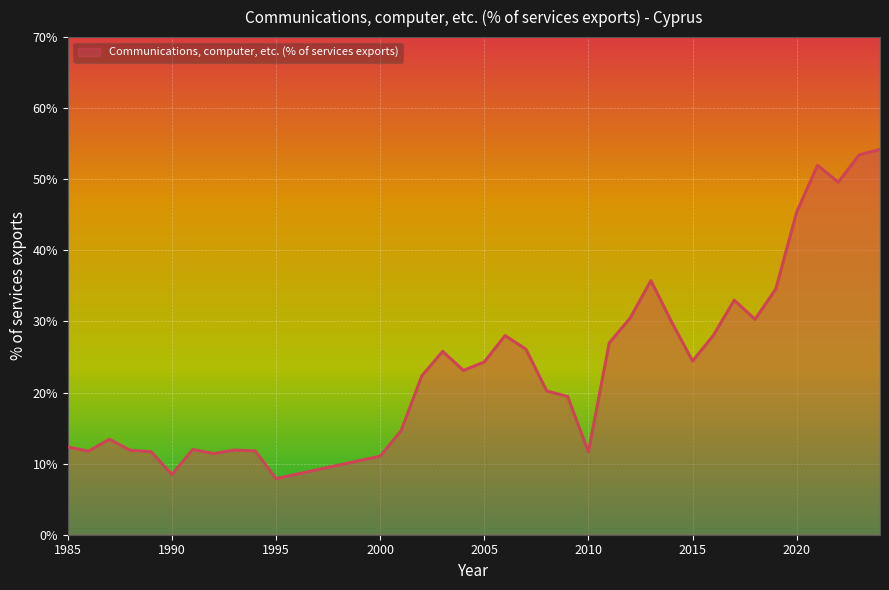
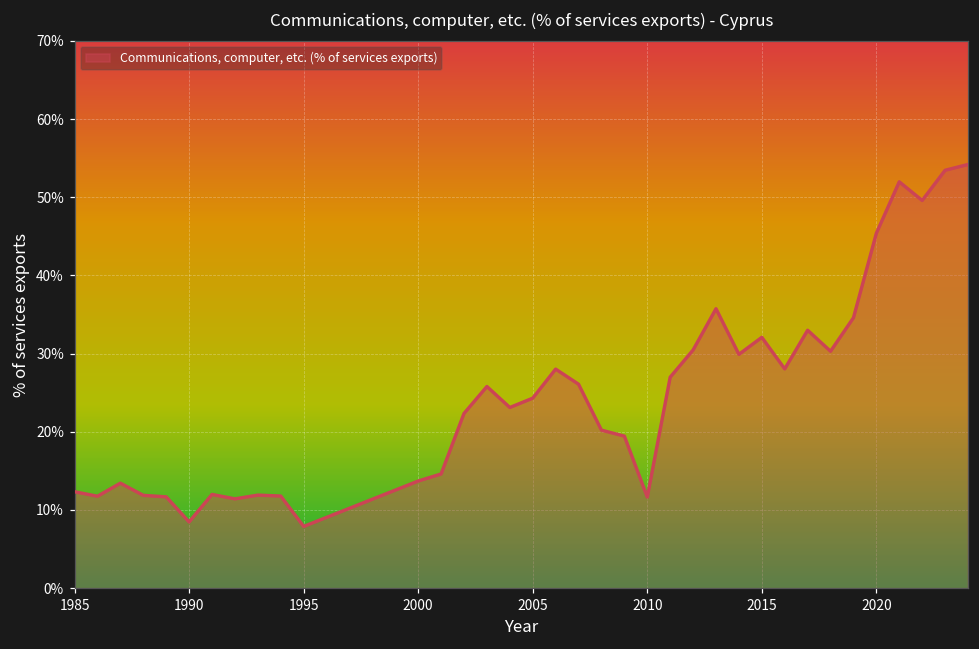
  {
    "1985": "12%",
    "1990": "8%",
    "1995": "8%",
-   "2000": "11%",
+   "2000": "14%",
    "2005": "24%",
    "2010": "12%",
-   "2015": "24%",
+   "2015": "32%",
    "2020": "45%"
  }
